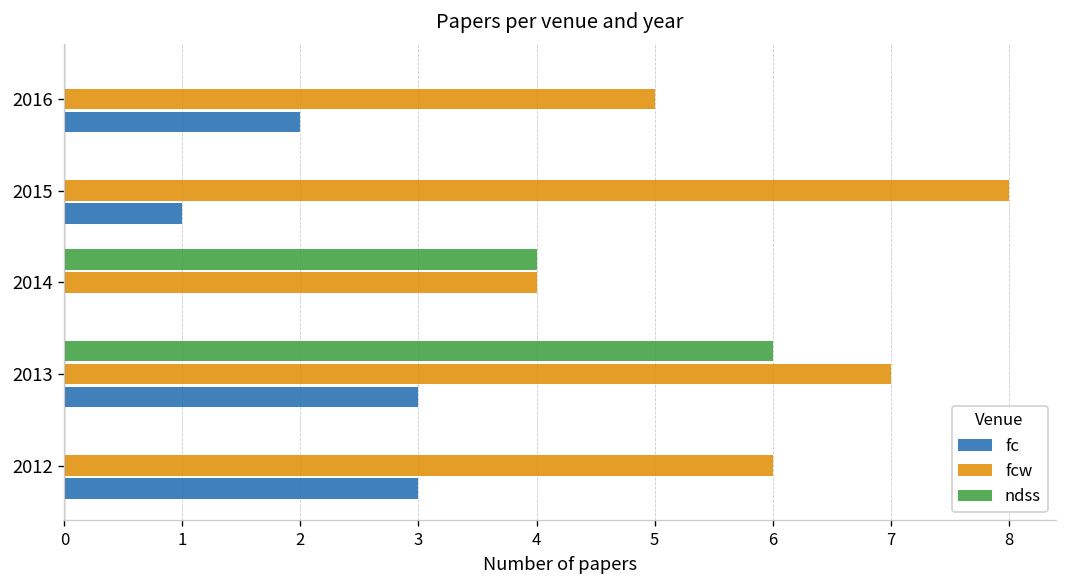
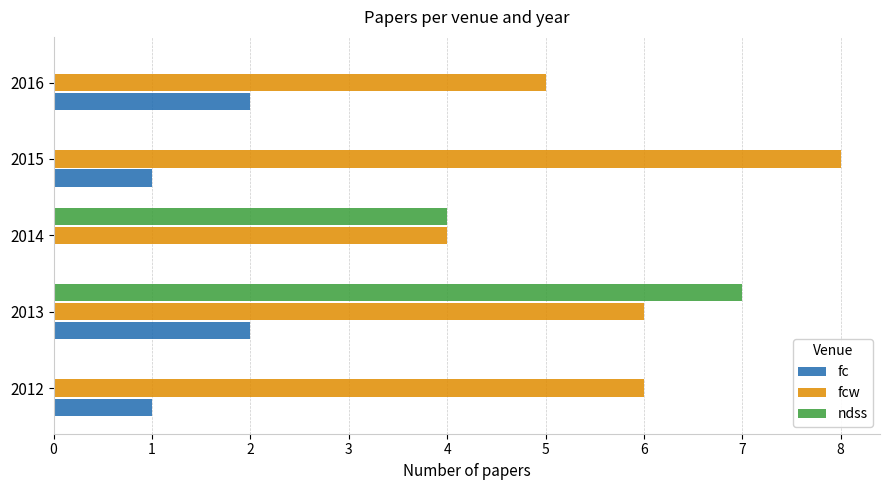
  {
    "fc": {
      "2016": 2,
      "2015": 1,
      "2014": 0,
-     "2013": 3,
-     "2012": 3
+     "2013": 2,
+     "2012": 1
    },
    "fcw": {
      "2016": 5,
      "2015": 8,
      "2014": 4,
-     "2013": 7,
+     "2013": 6,
      "2012": 6
    },
    "ndss": {
      "2016": 0,
      "2015": 0,
      "2014": 4,
-     "2013": 6,
+     "2013": 7,
      "2012": 0
    }
  }
